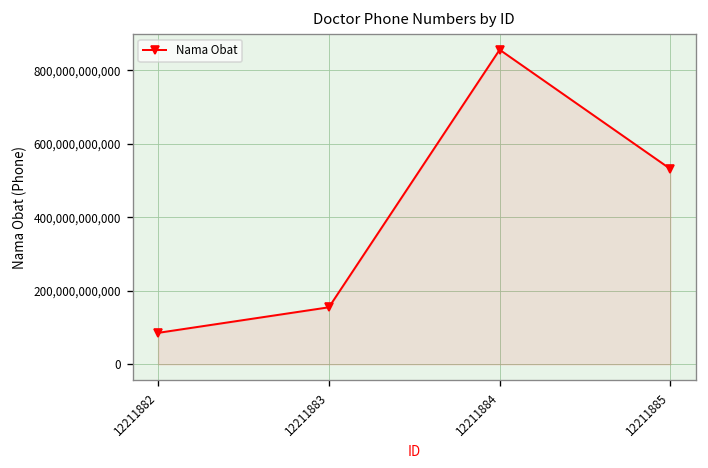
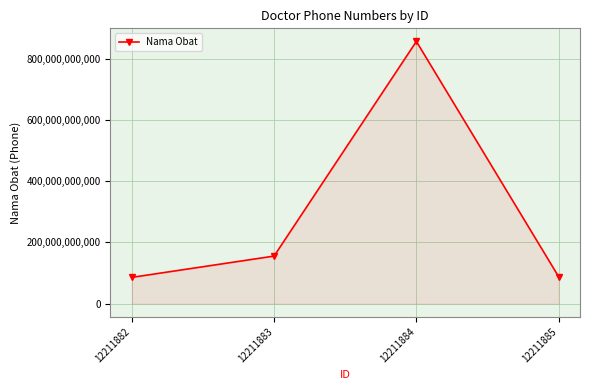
  {
    "12211882": "90,000,000,000",
    "12211883": "160,000,000,000",
    "12211884": "860,000,000,000",
-   "12211885": "530,000,000,000"
+   "12211885": "90,000,000,000"
  }
